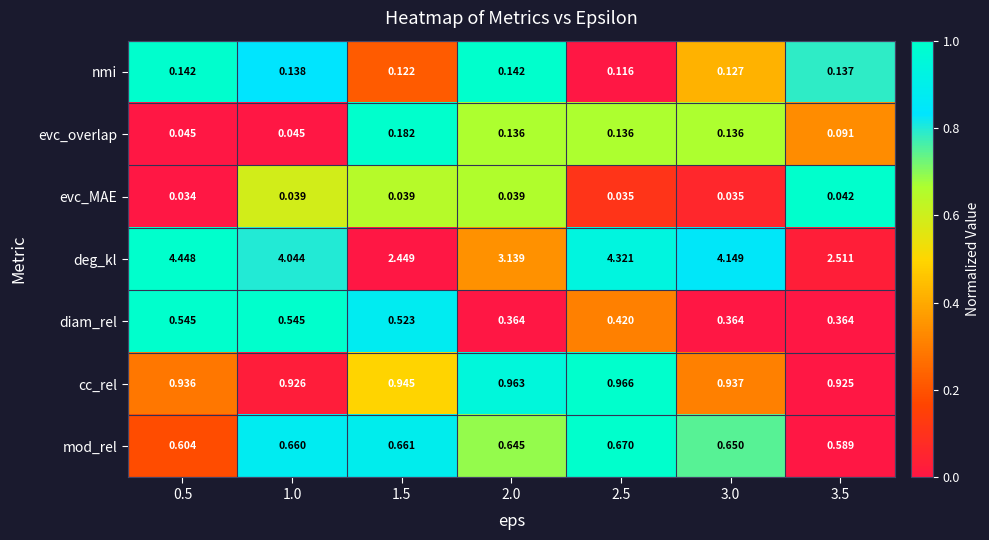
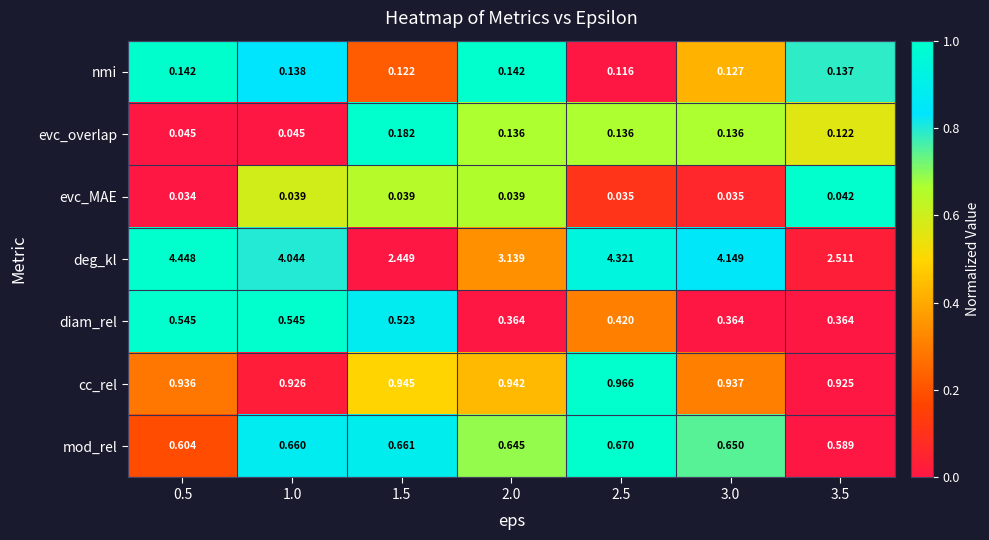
  {
    "nmi": {
      "0.5": 0.142,
      "1.0": 0.138,
      "1.5": 0.122,
      "2.0": 0.142,
      "2.5": 0.116,
      "3.0": 0.127,
      "3.5": 0.137
    },
    "evc_overlap": {
      "0.5": 0.045,
      "1.0": 0.045,
      "1.5": 0.182,
      "2.0": 0.136,
      "2.5": 0.136,
      "3.0": 0.136,
-     "3.5": 0.091
+     "3.5": 0.122
    },
    "evc_MAE": {
      "0.5": 0.034,
      "1.0": 0.039,
      "1.5": 0.039,
      "2.0": 0.039,
      "2.5": 0.035,
      "3.0": 0.035,
      "3.5": 0.042
    },
    "deg_kl": {
      "0.5": 4.448,
      "1.0": 4.044,
      "1.5": 2.449,
      "2.0": 3.139,
      "2.5": 4.321,
      "3.0": 4.149,
      "3.5": 2.511
    },
    "diam_rel": {
      "0.5": 0.545,
      "1.0": 0.545,
      "1.5": 0.523,
      "2.0": 0.364,
      "2.5": 0.420,
      "3.0": 0.364,
      "3.5": 0.364
    },
    "cc_rel": {
      "0.5": 0.936,
      "1.0": 0.926,
      "1.5": 0.945,
-     "2.0": 0.963,
+     "2.0": 0.942,
      "2.5": 0.966,
      "3.0": 0.937,
      "3.5": 0.925
    },
    "mod_rel": {
      "0.5": 0.604,
      "1.0": 0.660,
      "1.5": 0.661,
      "2.0": 0.645,
      "2.5": 0.670,
      "3.0": 0.650,
      "3.5": 0.589
    }
  }
